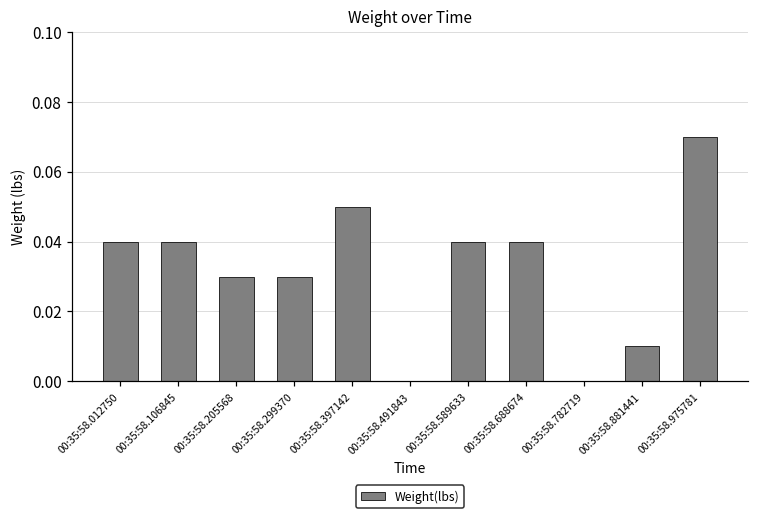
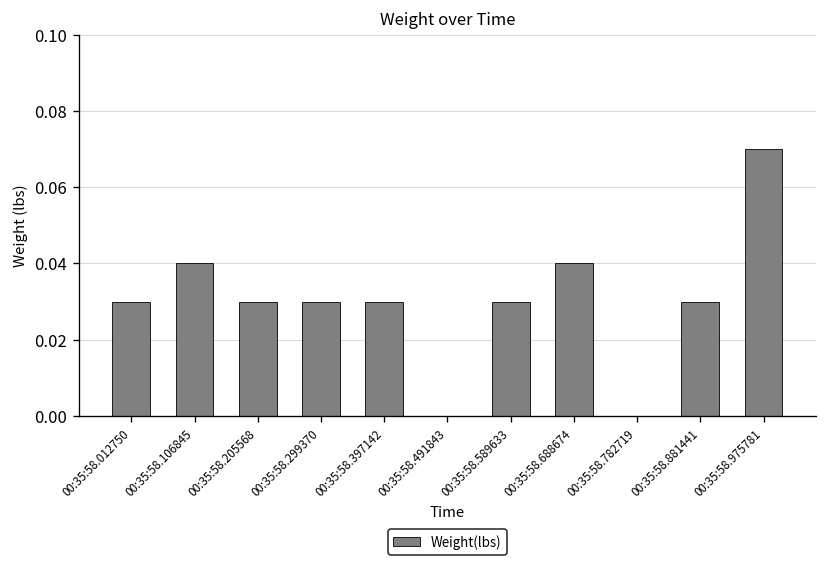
  {
-   "00:35:58.012750": 0.04,
+   "00:35:58.012750": 0.03,
    "00:35:58.106845": 0.04,
    "00:35:58.205568": 0.03,
    "00:35:58.299370": 0.03,
-   "00:35:58.397142": 0.05,
+   "00:35:58.397142": 0.03,
    "00:35:58.491843": 0.00,
-   "00:35:58.589633": 0.04,
+   "00:35:58.589633": 0.03,
    "00:35:58.688674": 0.04,
    "00:35:58.782719": 0.00,
-   "00:35:58.881441": 0.01,
+   "00:35:58.881441": 0.03,
    "00:35:58.975781": 0.07
  }
